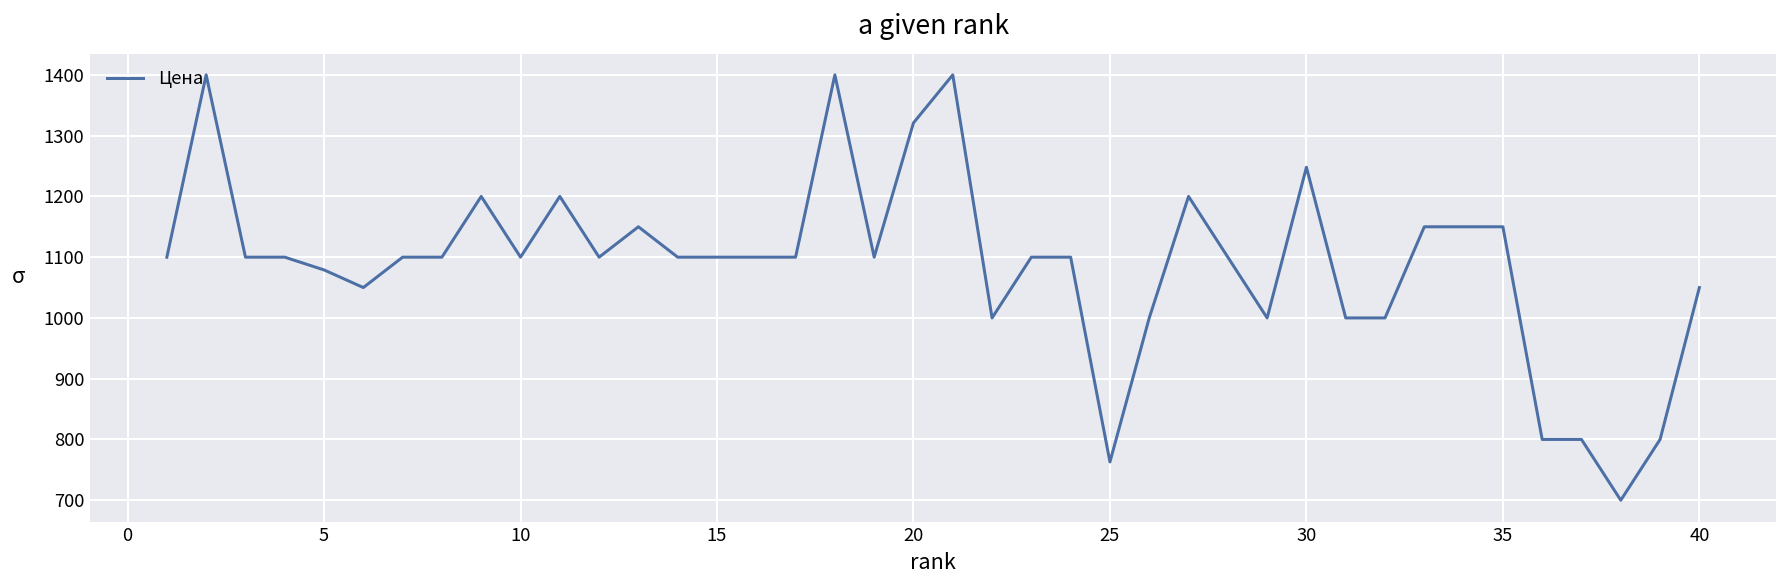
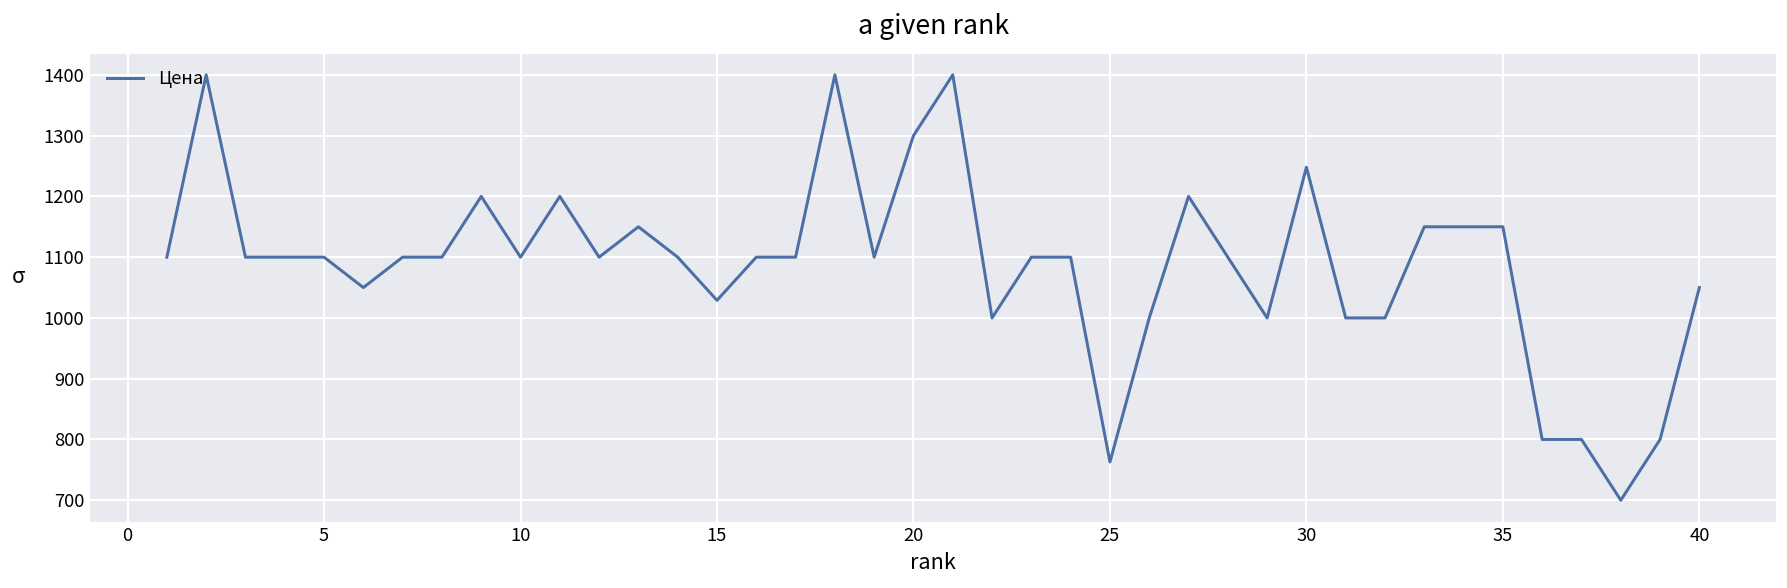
  {
-   "5": 1080,
+   "5": 1100,
    "10": 1100,
-   "15": 1100,
-   "20": 1320,
+   "15": 1030,
+   "20": 1300,
    "25": 760,
    "30": 1250,
    "35": 1150,
    "40": 1050
  }
